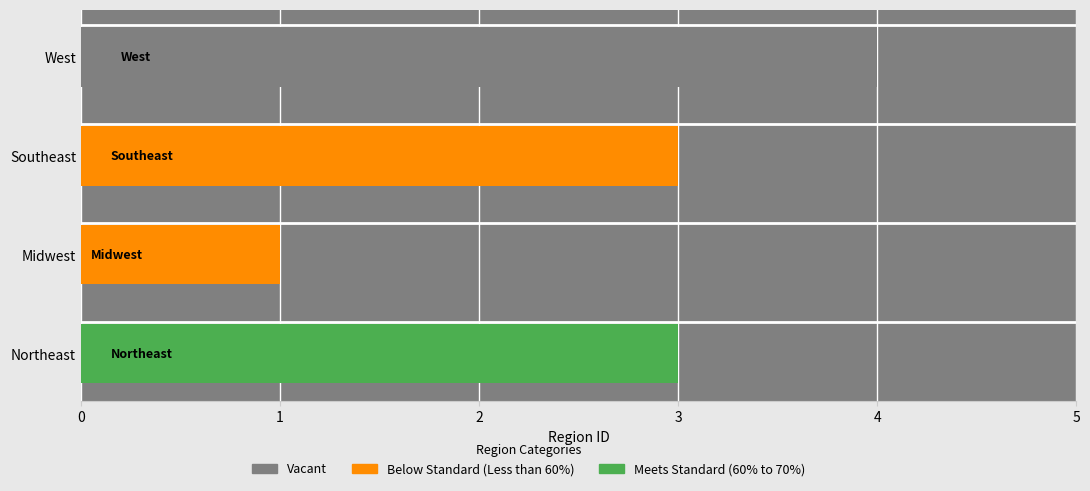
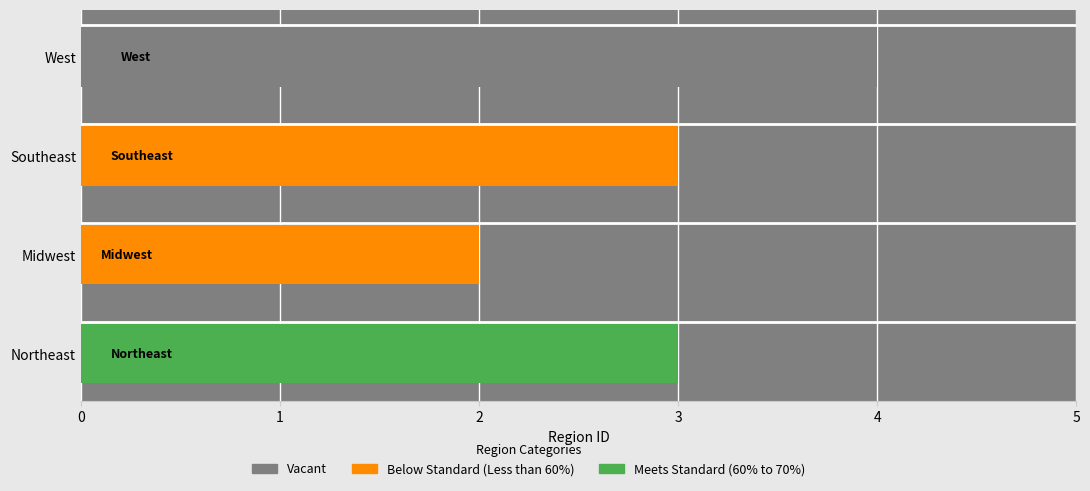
  {
    "West": 4,
    "Southeast": 3,
-   "Midwest": 1,
+   "Midwest": 2,
    "Northeast": 3
  }
